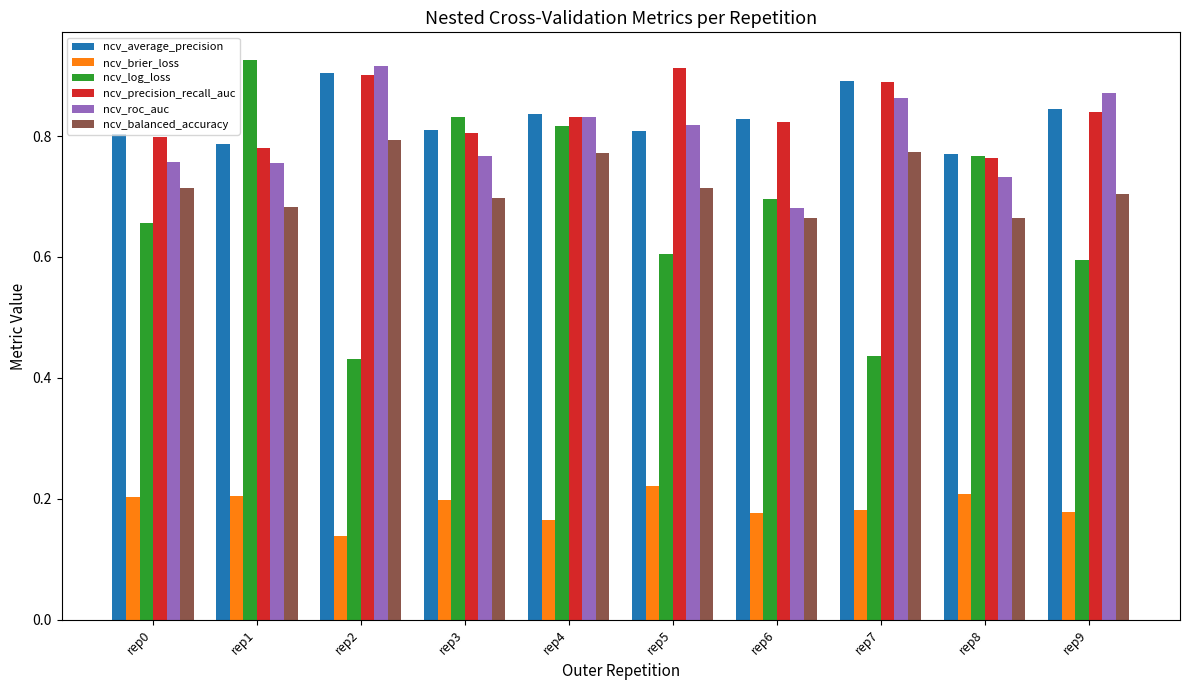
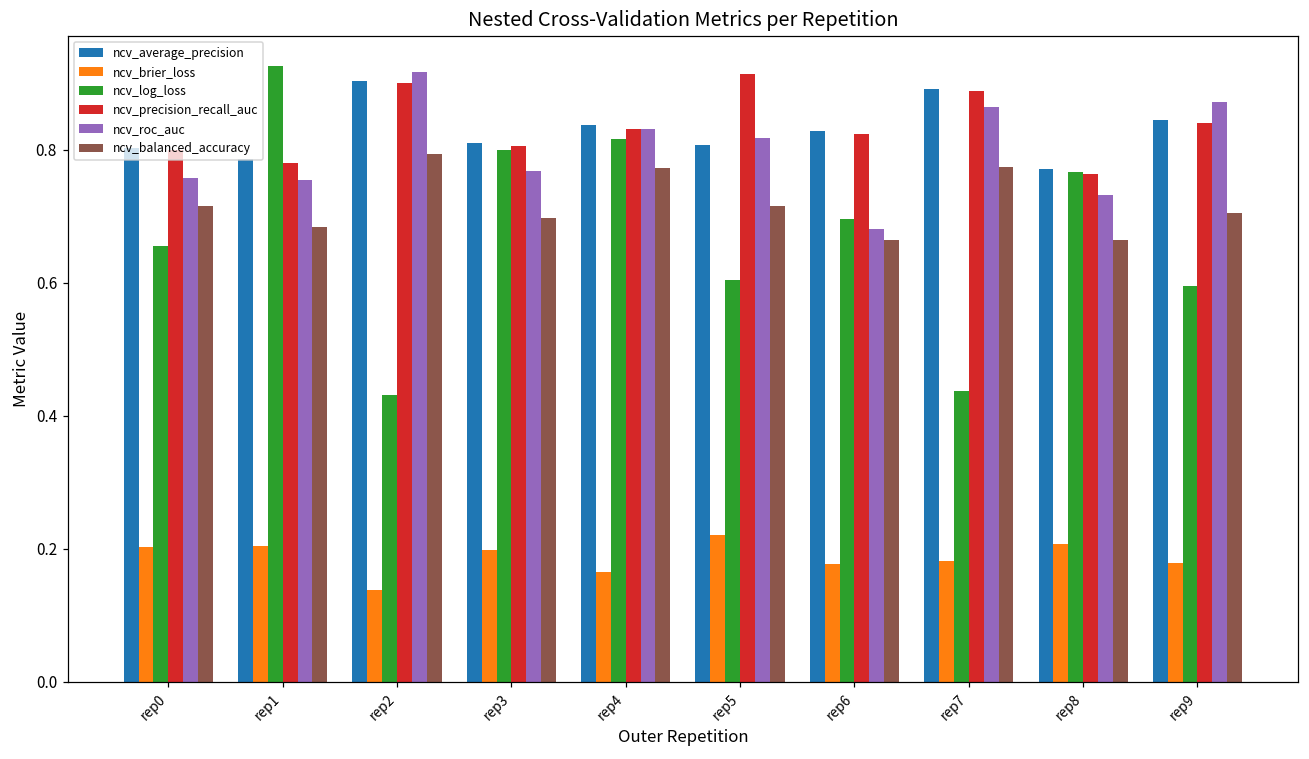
  {
    "ncv_average_precision": {
      "rep1": 0.79,
      "rep2": 0.90,
      "rep3": 0.81,
      "rep4": 0.84,
      "rep5": 0.81,
      "rep6": 0.83,
      "rep7": 0.89,
      "rep8": 0.77,
      "rep9": 0.84
    },
    "ncv_brier_loss": {
      "rep0": 0.20,
      "rep1": 0.20,
      "rep2": 0.14,
      "rep3": 0.20,
      "rep4": 0.16,
      "rep5": 0.22,
      "rep6": 0.18,
      "rep7": 0.18,
      "rep8": 0.21,
      "rep9": 0.18
    },
    "ncv_log_loss": {
      "rep0": 0.66,
      "rep1": 0.93,
      "rep2": 0.43,
-     "rep3": 0.83,
+     "rep3": 0.80,
      "rep4": 0.82,
      "rep5": 0.60,
      "rep6": 0.70,
      "rep7": 0.44,
      "rep8": 0.77,
      "rep9": 0.59
    },
    "ncv_precision_recall_auc": {
      "rep0": 0.80,
      "rep1": 0.78,
      "rep2": 0.90,
      "rep3": 0.81,
      "rep4": 0.83,
      "rep5": 0.91,
      "rep6": 0.82,
      "rep7": 0.89,
      "rep8": 0.76,
      "rep9": 0.84
    },
    "ncv_roc_auc": {
      "rep0": 0.76,
      "rep1": 0.76,
      "rep2": 0.92,
      "rep3": 0.77,
      "rep4": 0.83,
      "rep5": 0.82,
      "rep6": 0.68,
      "rep7": 0.86,
      "rep8": 0.73,
      "rep9": 0.87
    },
    "ncv_balanced_accuracy": {
      "rep0": 0.71,
      "rep1": 0.68,
      "rep2": 0.79,
      "rep3": 0.70,
      "rep4": 0.77,
      "rep5": 0.71,
      "rep6": 0.66,
      "rep7": 0.77,
      "rep8": 0.66,
      "rep9": 0.70
    }
  }
